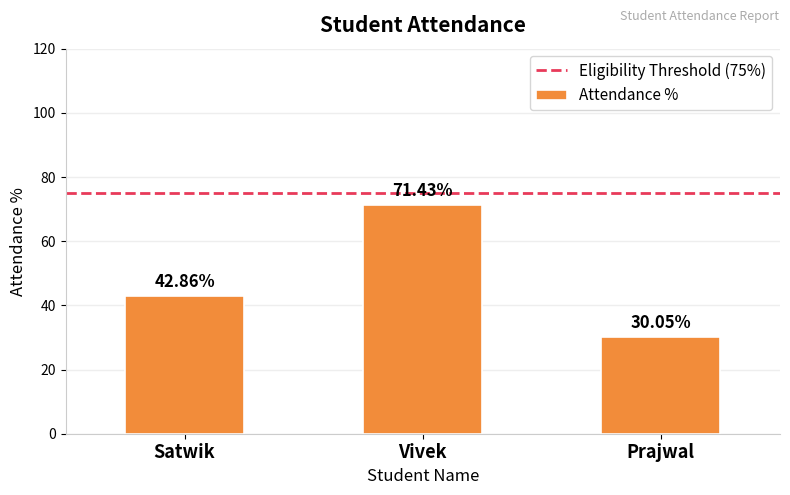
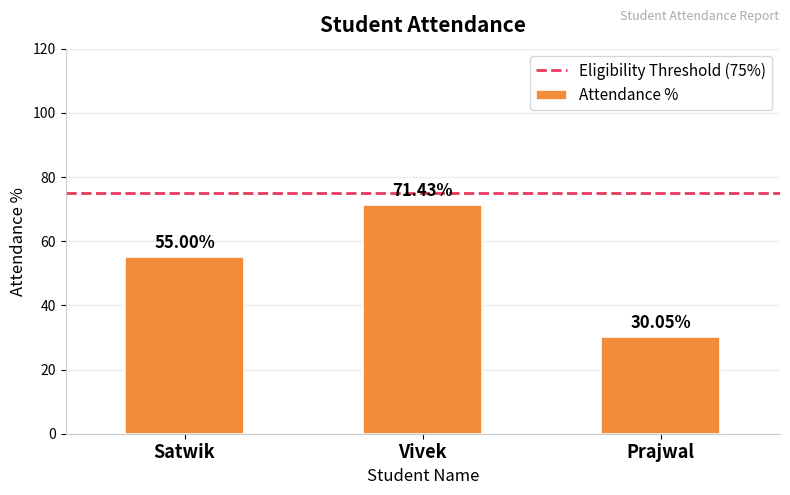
  {
-   "Satwik": "42.86%",
+   "Satwik": "55.00%",
    "Vivek": "71.43%",
    "Prajwal": "30.05%"
  }
